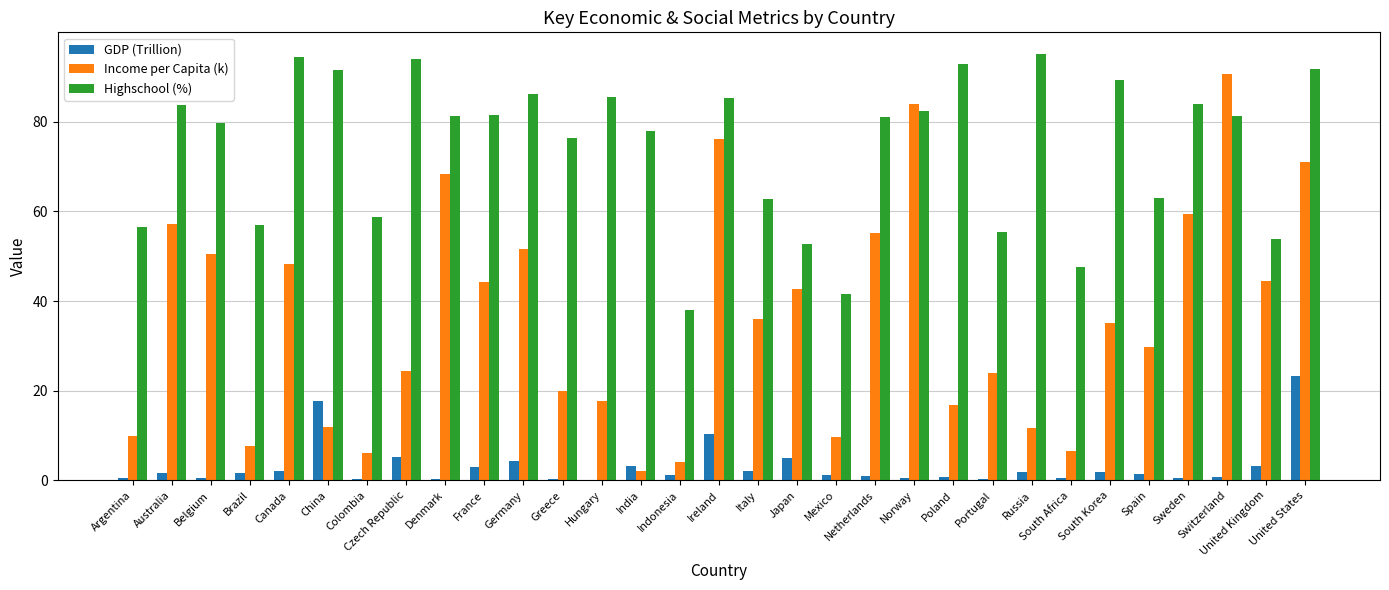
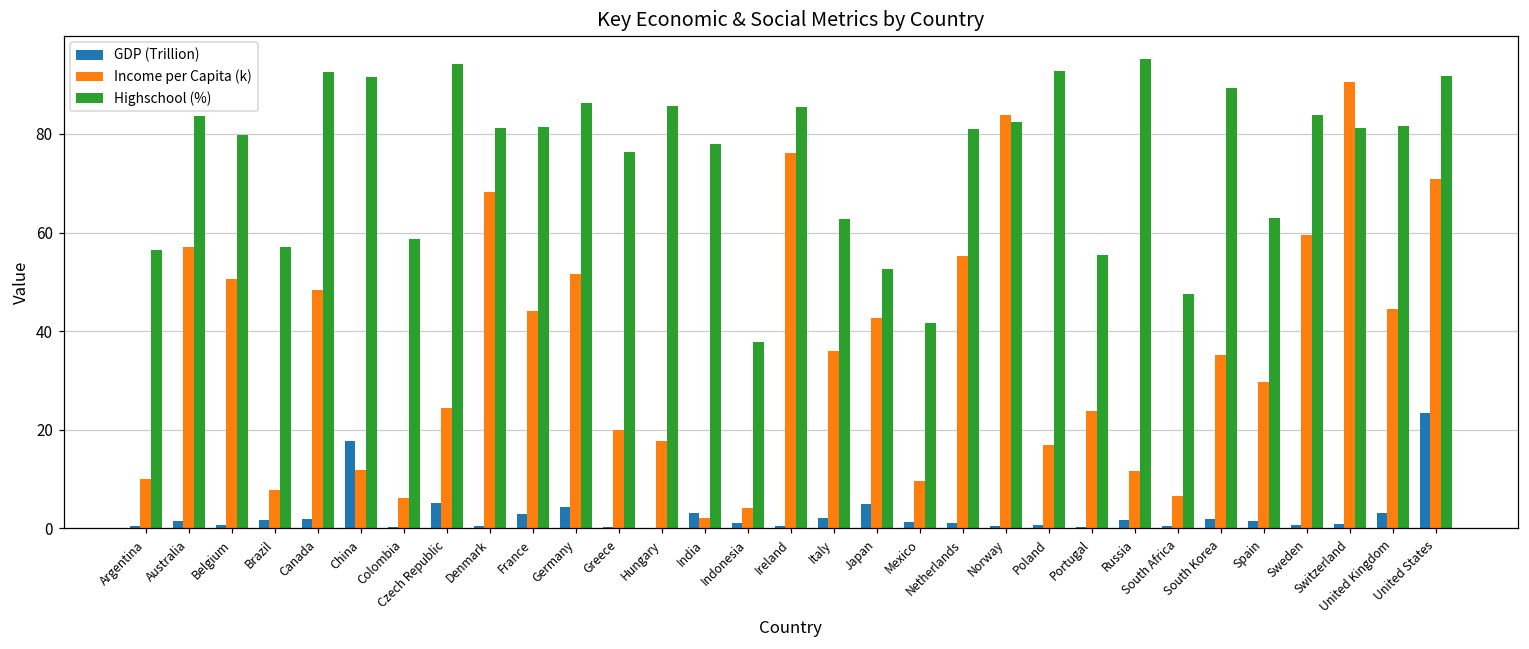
  {
    "GDP (Trillion)": {
      "Australia": 2,
      "Belgium": 1,
      "Brazil": 2,
      "Canada": 2,
      "China": 18,
      "Czech Republic": 5,
      "France": 3,
      "Germany": 4,
      "India": 3,
      "Indonesia": 1,
-     "Ireland": 10,
+     "Ireland": 0,
      "Italy": 2,
      "Japan": 5,
      "Mexico": 1,
      "Netherlands": 1,
      "Poland": 1,
      "Russia": 2,
      "South Korea": 2,
      "Spain": 1,
      "Sweden": 1,
      "Switzerland": 1,
      "United Kingdom": 3,
      "United States": 23
    },
    "Income per Capita (k)": {
      "Argentina": 10,
      "Australia": 57,
      "Belgium": 50,
      "Brazil": 8,
      "Canada": 48,
      "China": 12,
      "Colombia": 6,
      "Czech Republic": 24,
      "Denmark": 68,
      "France": 44,
      "Germany": 52,
      "Greece": 20,
      "Hungary": 18,
      "India": 2,
      "Indonesia": 4,
      "Ireland": 76,
      "Italy": 36,
      "Japan": 43,
      "Mexico": 10,
      "Netherlands": 55,
      "Norway": 84,
      "Poland": 17,
      "Portugal": 24,
      "Russia": 12,
      "South Africa": 7,
      "South Korea": 35,
      "Spain": 30,
      "Sweden": 60,
      "Switzerland": 91,
      "United Kingdom": 44,
      "United States": 71
    },
    "Highschool (%)": {
      "Argentina": 57,
      "Australia": 84,
      "Belgium": 80,
      "Brazil": 57,
-     "Canada": 95,
+     "Canada": 93,
      "China": 92,
      "Colombia": 59,
      "Czech Republic": 94,
      "Denmark": 81,
      "France": 82,
      "Germany": 86,
      "Greece": 76,
      "Hungary": 86,
      "India": 78,
      "Indonesia": 38,
      "Ireland": 85,
      "Italy": 63,
      "Japan": 53,
      "Mexico": 42,
      "Netherlands": 81,
      "Norway": 83,
      "Poland": 93,
      "Portugal": 55,
      "Russia": 95,
      "South Africa": 48,
      "South Korea": 89,
      "Spain": 63,
      "Sweden": 84,
      "Switzerland": 81,
-     "United Kingdom": 54,
+     "United Kingdom": 82,
      "United States": 92
    }
  }
